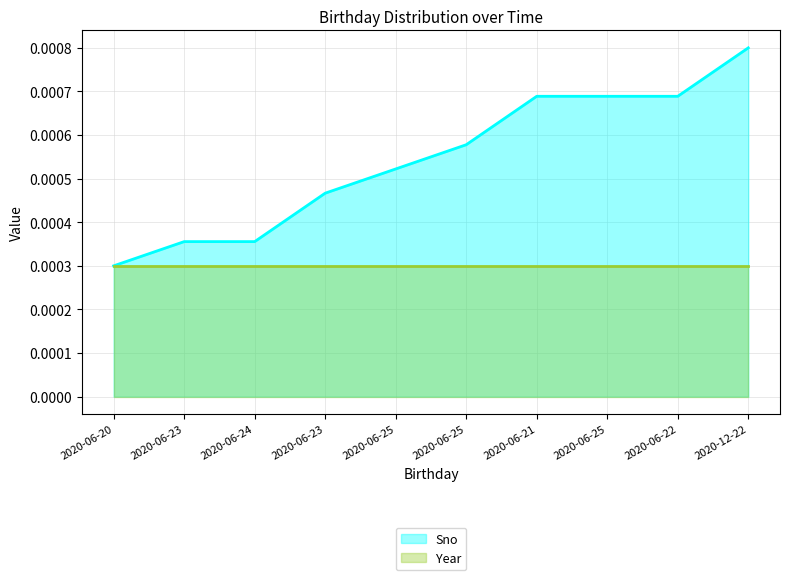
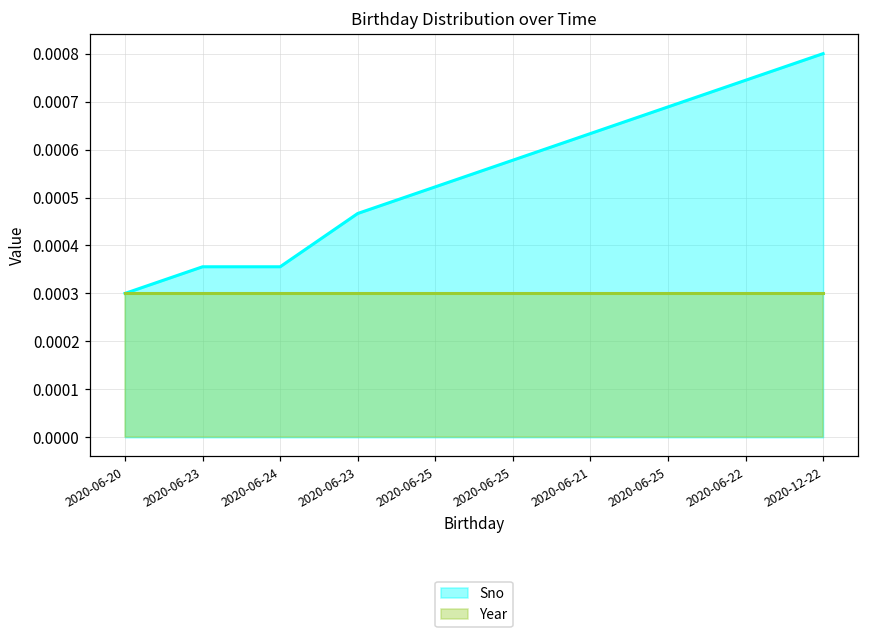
  {
    "Sno": {
      "2020-06-24": 0.00036,
-     "2020-06-21": 0.00069,
-     "2020-06-22": 0.00069,
+     "2020-06-21": 0.00063,
+     "2020-06-22": 0.00074,
      "2020-12-22": 0.00080
    },
    "Year": {
      "2020-06-24": 0.00030,
      "2020-06-21": 0.00030,
      "2020-06-22": 0.00030,
      "2020-12-22": 0.00030
    }
  }
